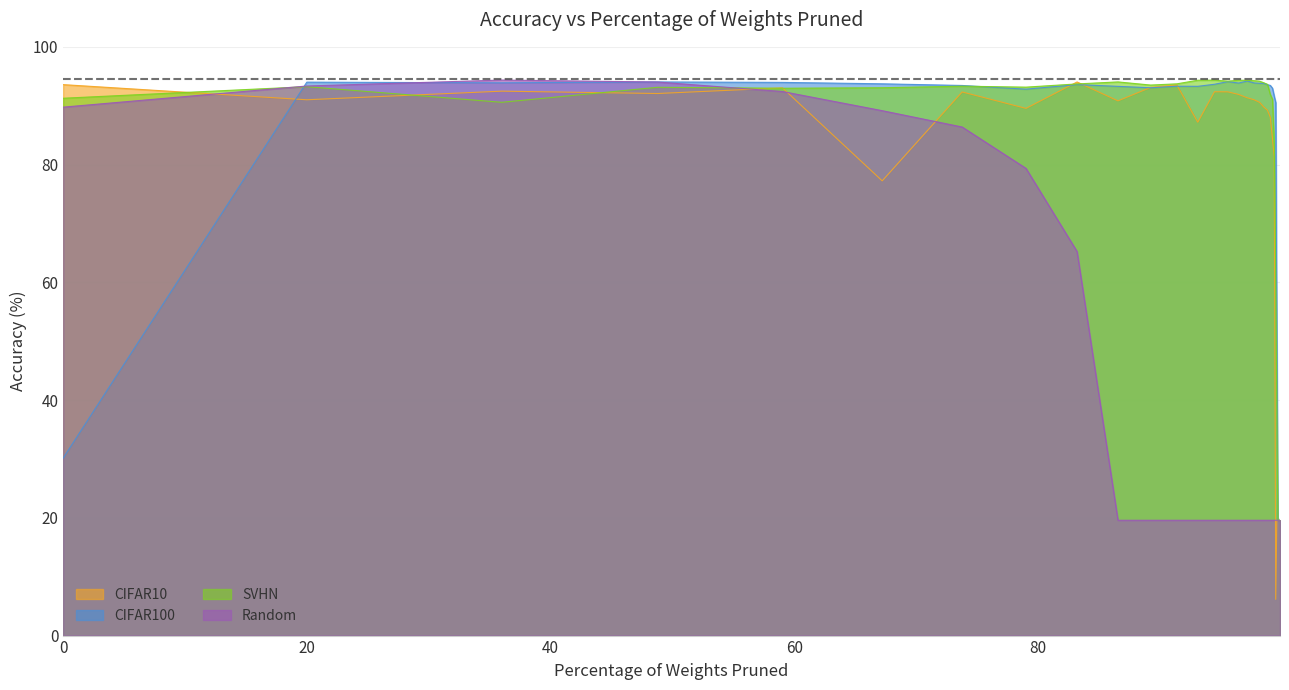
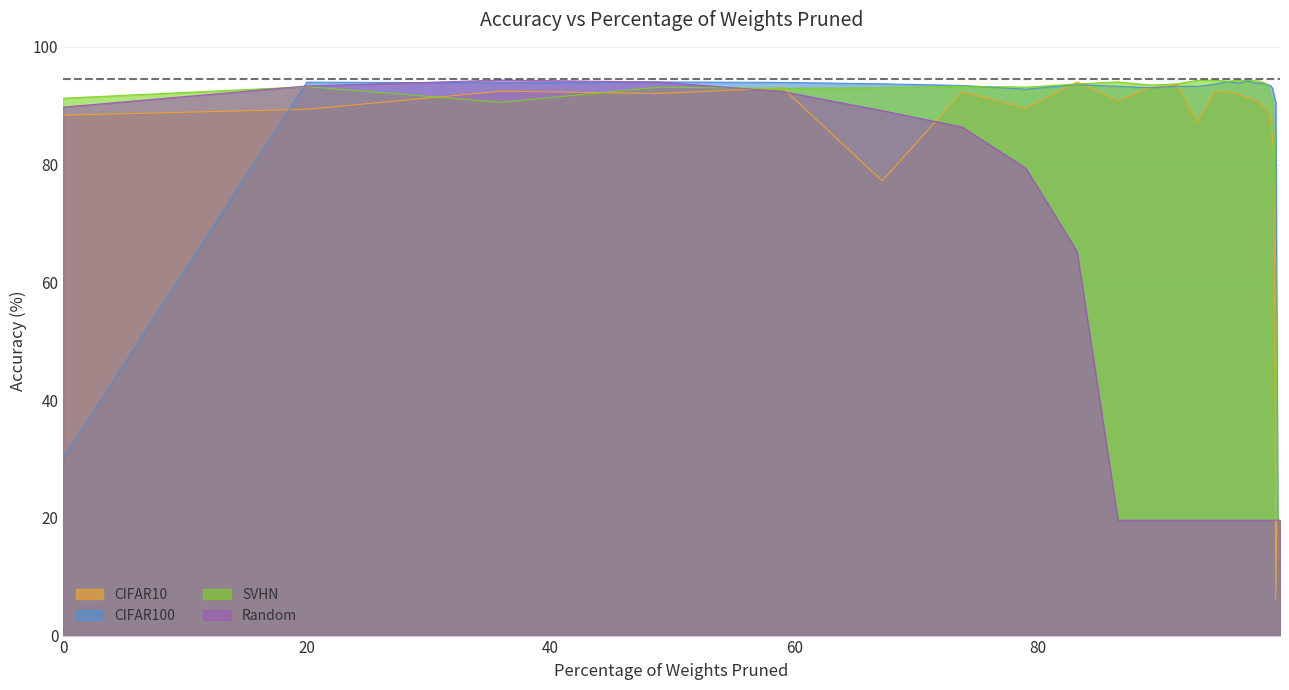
  {
    "CIFAR10": {
-     "0": 94,
-     "20": 91
+     "0": 88,
+     "20": 89
    },
    "CIFAR100": {
      "0": 30,
      "20": 94
    },
    "SVHN": {
      "0": 91
    },
    "Random": {
      "0": 90
    }
  }
